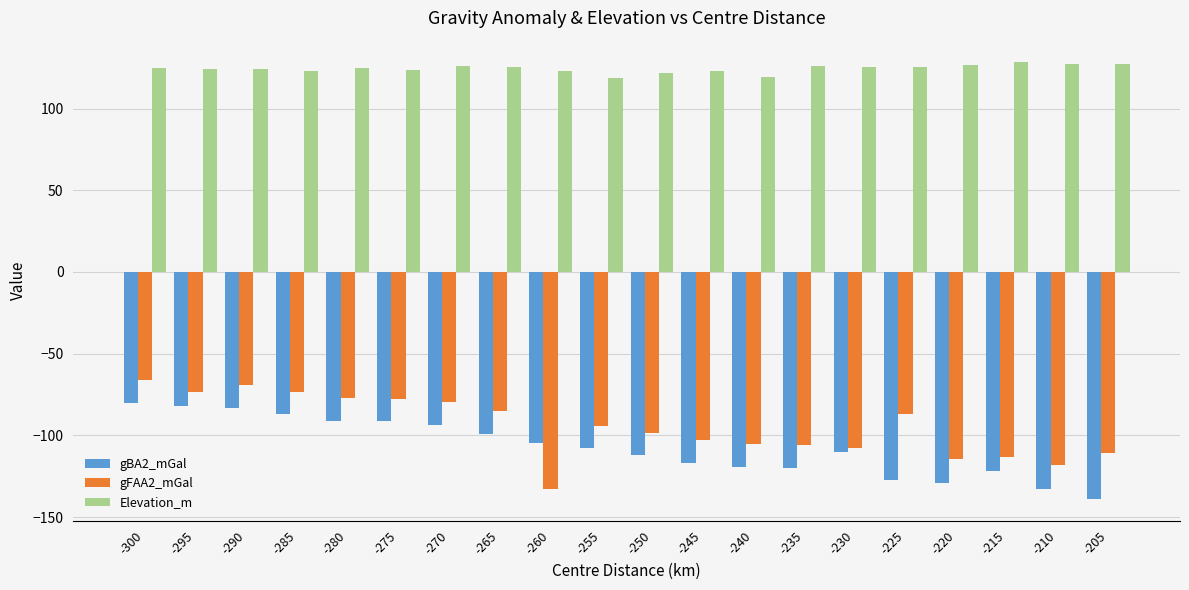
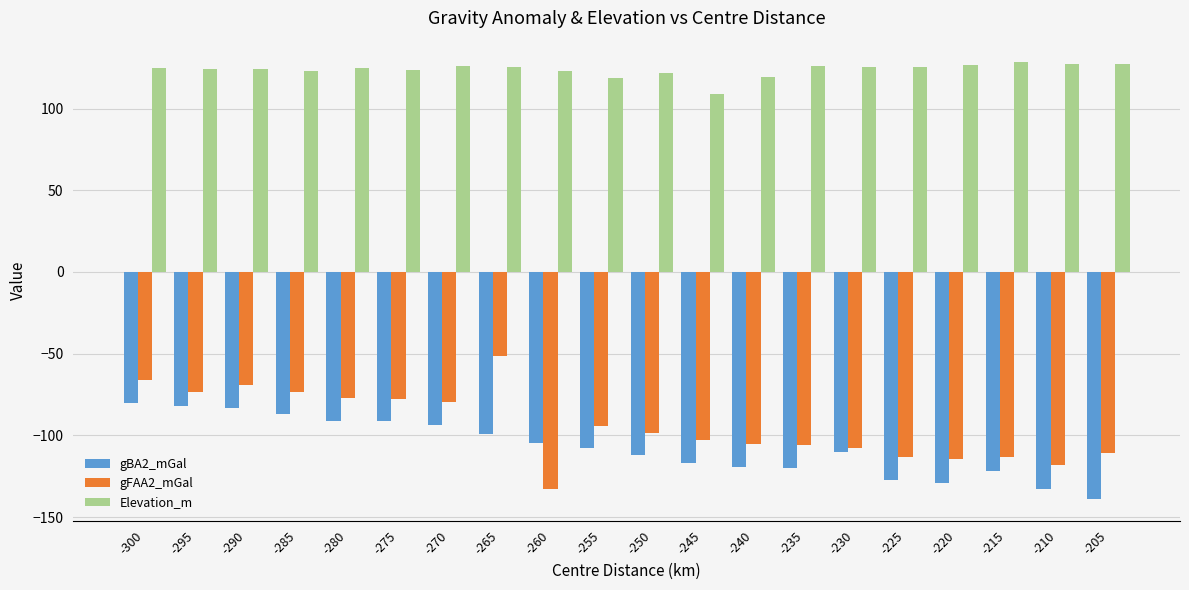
  {
    "gBA2_mGal": {
      "-300": -80,
      "-295": -82,
      "-290": -83,
      "-285": -87,
      "-280": -91,
      "-275": -91,
      "-270": -94,
      "-265": -99,
      "-260": -105,
      "-255": -108,
      "-250": -112,
      "-245": -117,
      "-240": -119,
      "-235": -120,
      "-230": -110,
      "-225": -127,
      "-220": -129,
      "-215": -122,
      "-210": -133,
      "-205": -139
    },
    "gFAA2_mGal": {
      "-300": -66,
      "-295": -74,
      "-290": -69,
      "-285": -74,
      "-280": -77,
      "-275": -78,
      "-270": -80,
-     "-265": -85,
+     "-265": -51,
      "-260": -133,
      "-255": -94,
      "-250": -99,
      "-245": -103,
      "-240": -105,
      "-235": -106,
      "-230": -108,
-     "-225": -87,
+     "-225": -113,
      "-220": -115,
      "-215": -113,
      "-210": -118,
      "-205": -111
    },
    "Elevation_m": {
      "-300": 125,
      "-295": 124,
      "-290": 124,
      "-285": 123,
      "-280": 125,
      "-275": 124,
      "-270": 126,
      "-265": 125,
      "-260": 123,
      "-255": 119,
      "-250": 122,
-     "-245": 123,
+     "-245": 109,
      "-240": 120,
      "-235": 126,
      "-230": 126,
      "-225": 126,
      "-220": 127,
      "-215": 128,
      "-210": 127,
      "-205": 127
    }
  }
